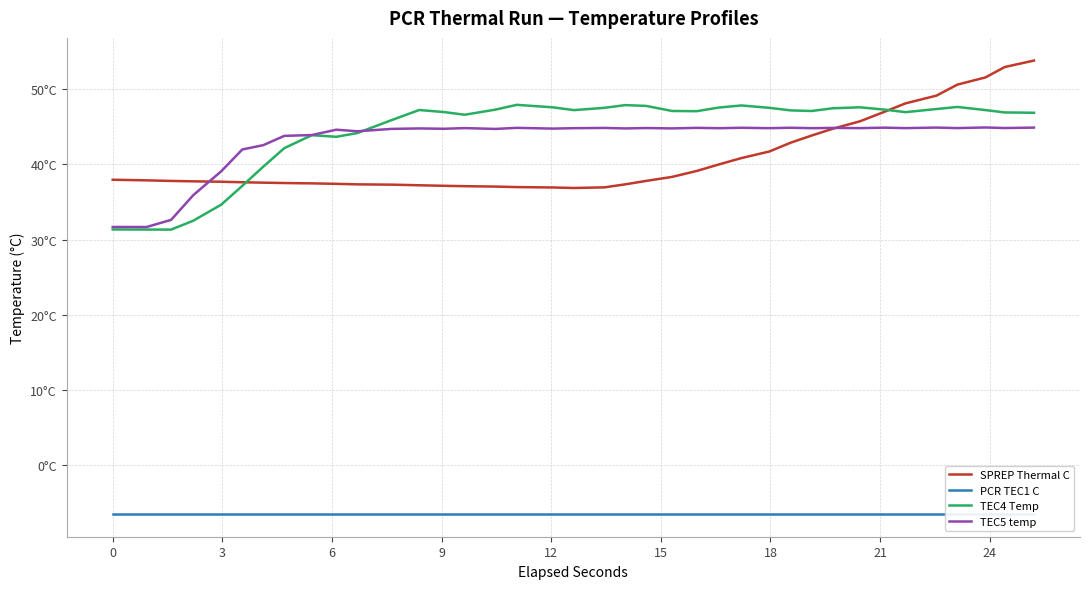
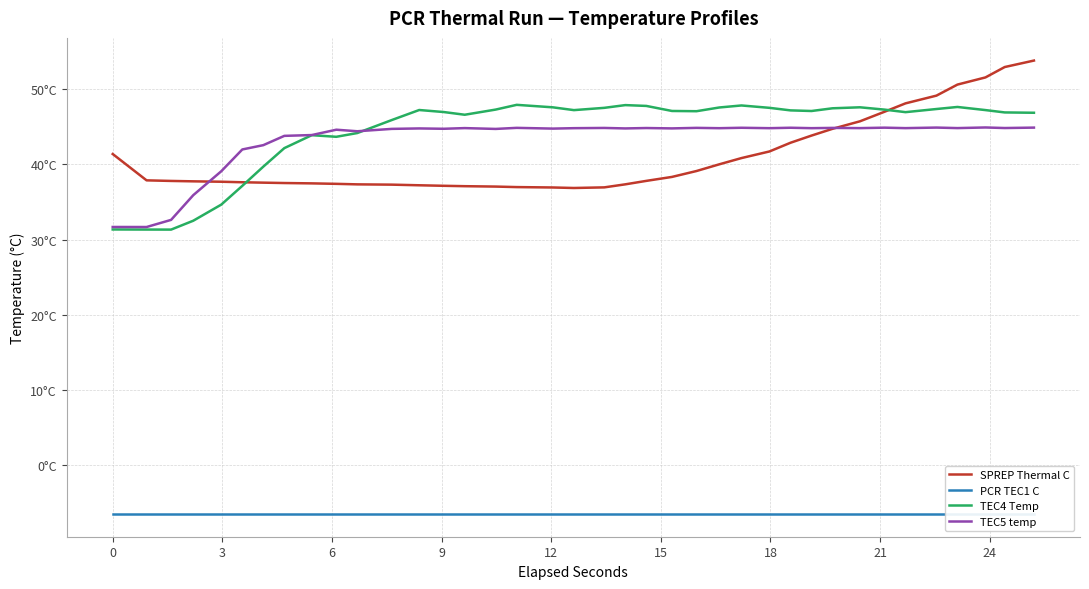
  {
    "SPREP Thermal C": {
-     "0": "38°C"
+     "0": "41°C"
    },
    "PCR TEC1 C": {
      "0": "-7°C"
    }
  }
